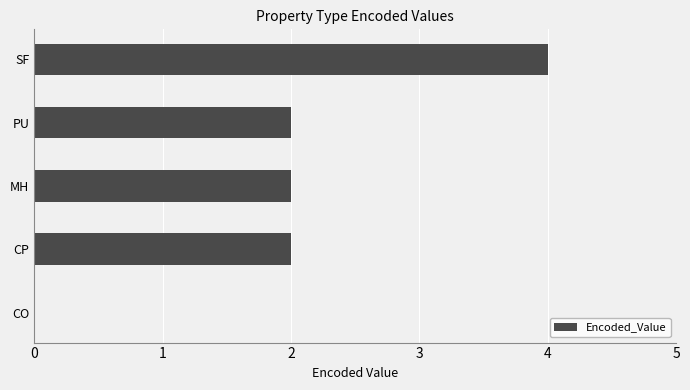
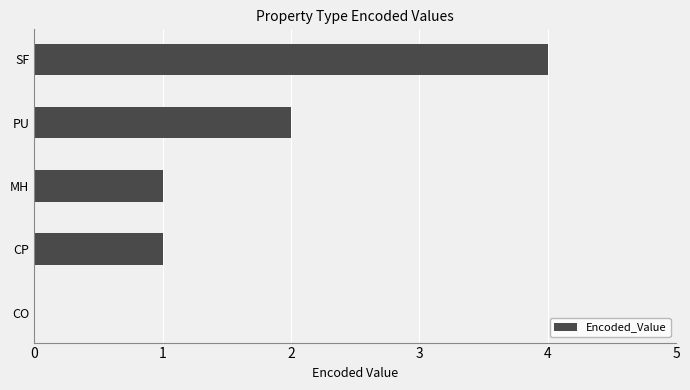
  {
    "SF": 4,
    "PU": 2,
-   "MH": 2,
-   "CP": 2,
+   "MH": 1,
+   "CP": 1,
    "CO": 0
  }
